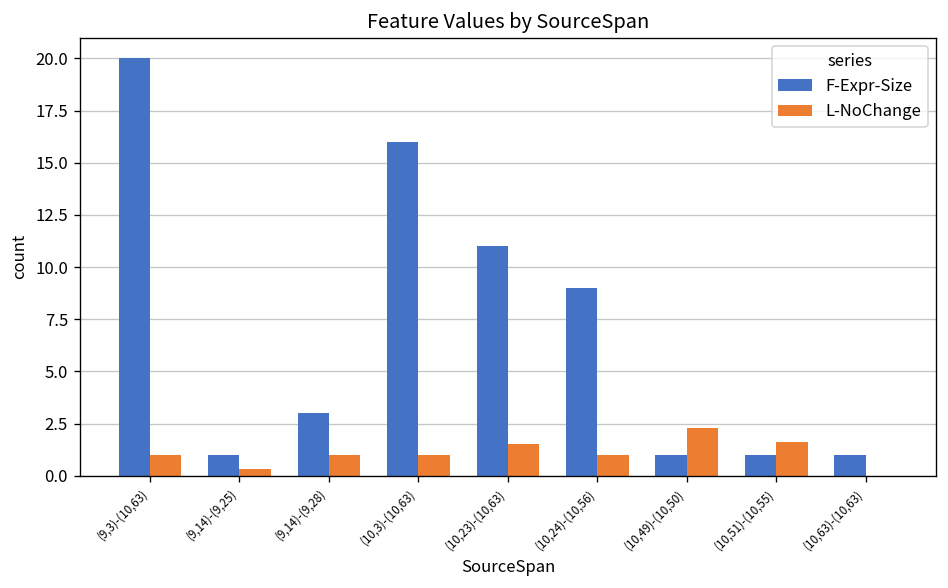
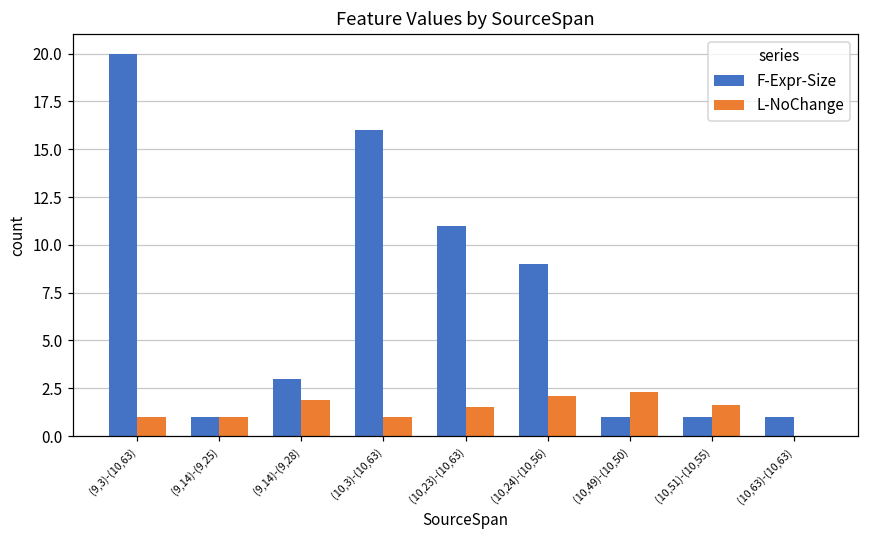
  {
    "F-Expr-Size": {
      "(9,3)-(10,63)": 20.0,
      "(9,14)-(9,25)": 1.0,
      "(9,14)-(9,28)": 3.0,
      "(10,3)-(10,63)": 16.0,
      "(10,23)-(10,63)": 11.0,
      "(10,24)-(10,56)": 9.0,
      "(10,49)-(10,50)": 1.0,
      "(10,51)-(10,55)": 1.0,
      "(10,63)-(10,63)": 1.0
    },
    "L-NoChange": {
      "(9,3)-(10,63)": 1.0,
-     "(9,14)-(9,25)": 0.3,
-     "(9,14)-(9,28)": 1.0,
+     "(9,14)-(9,25)": 1.0,
+     "(9,14)-(9,28)": 1.9,
      "(10,3)-(10,63)": 1.0,
      "(10,23)-(10,63)": 1.5,
-     "(10,24)-(10,56)": 1.0,
+     "(10,24)-(10,56)": 2.1,
      "(10,49)-(10,50)": 2.3,
      "(10,51)-(10,55)": 1.6,
      "(10,63)-(10,63)": 0.0
    }
  }
